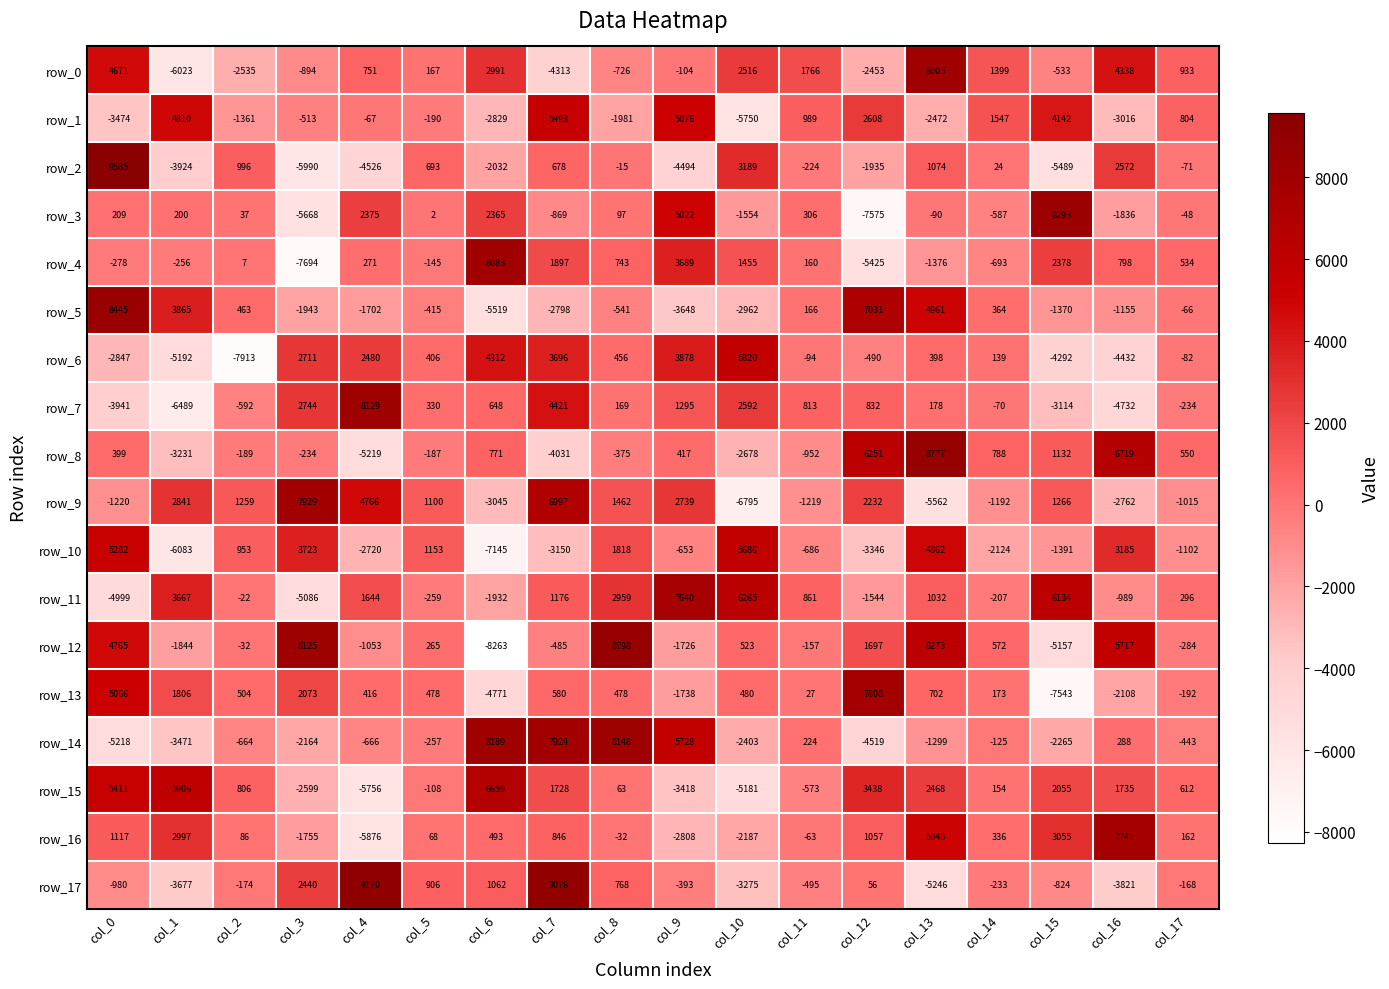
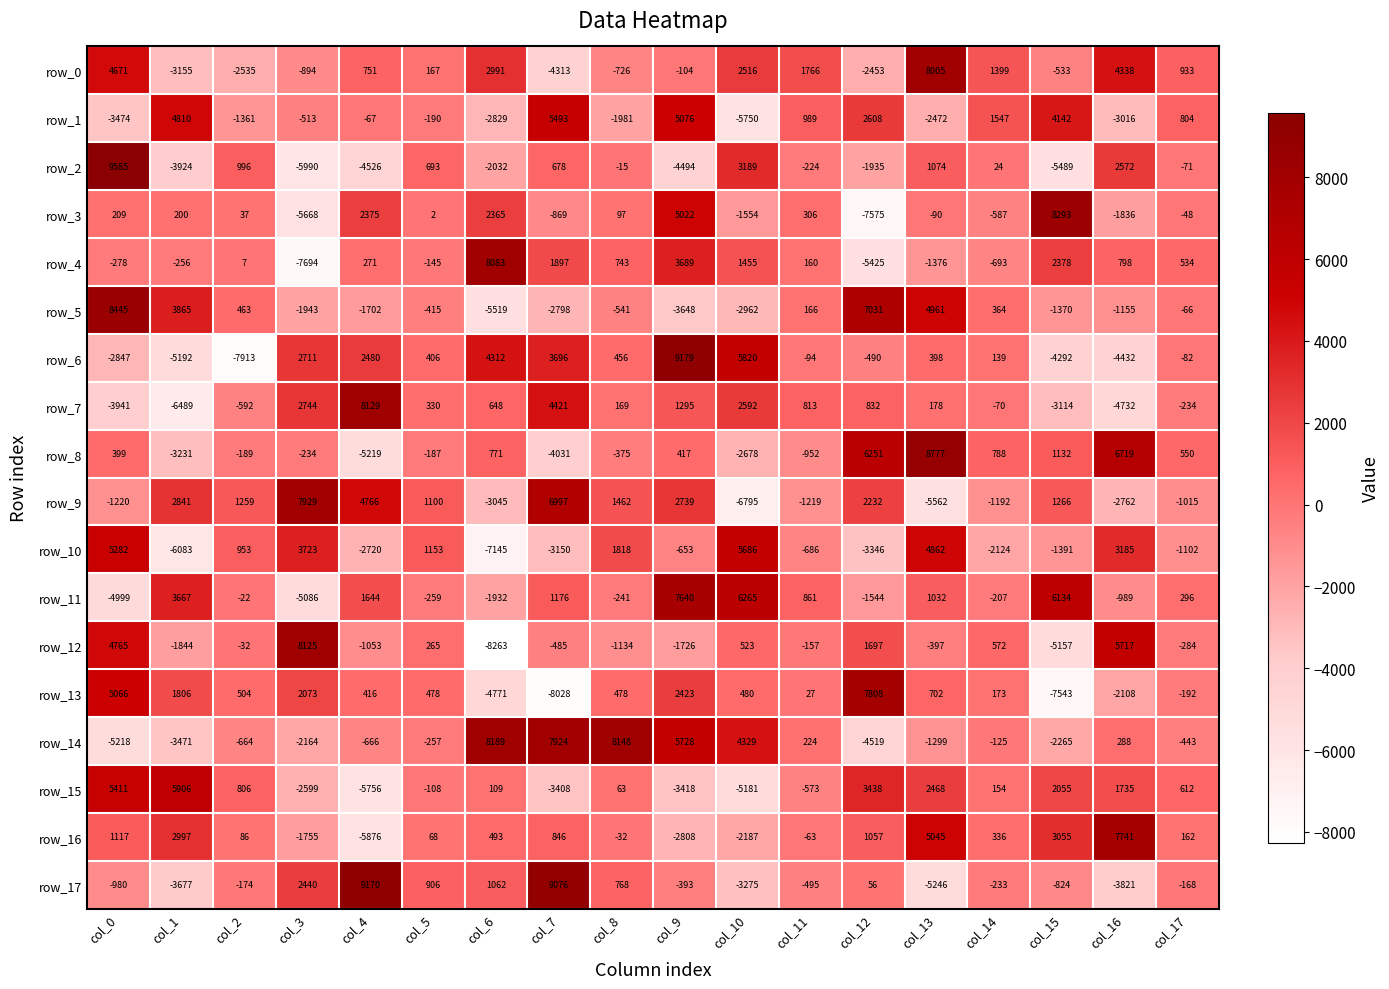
  {
    "row_0": {
      "col_0": 4671,
-     "col_1": -6023,
+     "col_1": -3155,
      "col_2": -2535,
      "col_3": -894,
      "col_4": 751,
      "col_5": 167,
      "col_6": 2991,
      "col_7": -4313,
      "col_8": -726,
      "col_9": -104,
      "col_10": 2516,
      "col_11": 1766,
      "col_12": -2453,
      "col_13": 8005,
      "col_14": 1399,
      "col_15": -533,
      "col_16": 4338,
      "col_17": 933
    },
    "row_6": {
      "col_0": -2847,
      "col_1": -5192,
      "col_2": -7913,
      "col_3": 2711,
      "col_4": 2480,
      "col_5": 406,
      "col_6": 4312,
      "col_7": 3696,
      "col_8": 456,
-     "col_9": 3878,
+     "col_9": 9179,
      "col_10": 5820,
      "col_11": -94,
      "col_12": -490,
      "col_13": 398,
      "col_14": 139,
      "col_15": -4292,
      "col_16": -4432,
      "col_17": -82
    },
    "row_11": {
      "col_0": -4999,
      "col_1": 3667,
      "col_2": -22,
      "col_3": -5086,
      "col_4": 1644,
      "col_5": -259,
      "col_6": -1932,
      "col_7": 1176,
-     "col_8": 2959,
+     "col_8": -241,
      "col_9": 7640,
      "col_10": 6265,
      "col_11": 861,
      "col_12": -1544,
      "col_13": 1032,
      "col_14": -207,
      "col_15": 6134,
      "col_16": -989,
      "col_17": 296
    },
    "row_12": {
      "col_0": 4765,
      "col_1": -1844,
      "col_2": -32,
      "col_3": 8125,
      "col_4": -1053,
      "col_5": 265,
      "col_6": -8263,
      "col_7": -485,
-     "col_8": 8798,
+     "col_8": -1134,
      "col_9": -1726,
      "col_10": 523,
      "col_11": -157,
      "col_12": 1697,
-     "col_13": 6273,
+     "col_13": -397,
      "col_14": 572,
      "col_15": -5157,
      "col_16": 5717,
      "col_17": -284
    },
    "row_13": {
      "col_0": 5066,
      "col_1": 1806,
      "col_2": 504,
      "col_3": 2073,
      "col_4": 416,
      "col_5": 478,
      "col_6": -4771,
-     "col_7": 580,
+     "col_7": -8028,
      "col_8": 478,
-     "col_9": -1738,
+     "col_9": 2423,
      "col_10": 480,
      "col_11": 27,
      "col_12": 7808,
      "col_13": 702,
      "col_14": 173,
      "col_15": -7543,
      "col_16": -2108,
      "col_17": -192
    },
    "row_14": {
      "col_0": -5218,
      "col_1": -3471,
      "col_2": -664,
      "col_3": -2164,
      "col_4": -666,
      "col_5": -257,
      "col_6": 8189,
      "col_7": 7924,
      "col_8": 8148,
      "col_9": 5728,
-     "col_10": -2403,
+     "col_10": 4329,
      "col_11": 224,
      "col_12": -4519,
      "col_13": -1299,
      "col_14": -125,
      "col_15": -2265,
      "col_16": 288,
      "col_17": -443
    },
    "row_15": {
      "col_0": 5411,
      "col_1": 5906,
      "col_2": 806,
      "col_3": -2599,
      "col_4": -5756,
      "col_5": -108,
-     "col_6": 6659,
-     "col_7": 1728,
+     "col_6": 109,
+     "col_7": -3408,
      "col_8": 63,
      "col_9": -3418,
      "col_10": -5181,
      "col_11": -573,
      "col_12": 3438,
      "col_13": 2468,
      "col_14": 154,
      "col_15": 2055,
      "col_16": 1735,
      "col_17": 612
    }
  }
